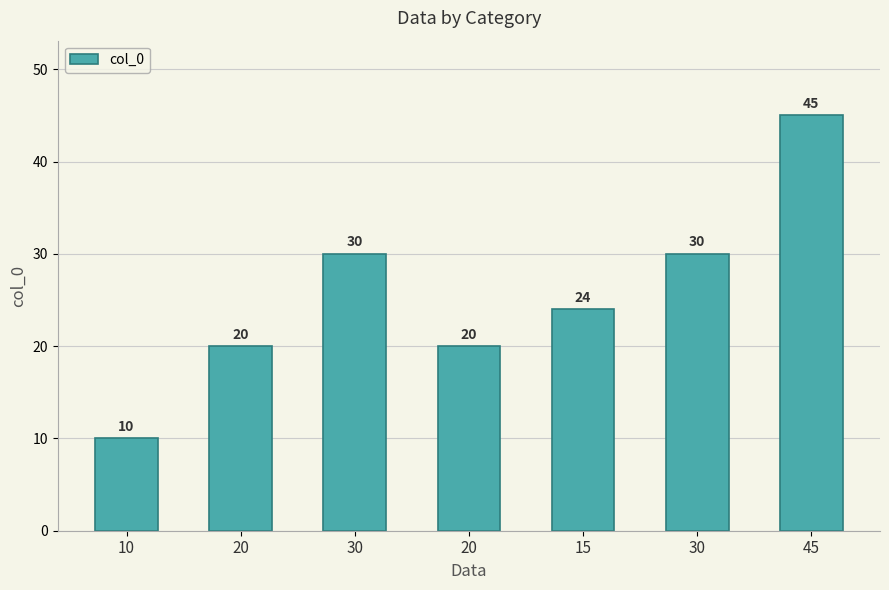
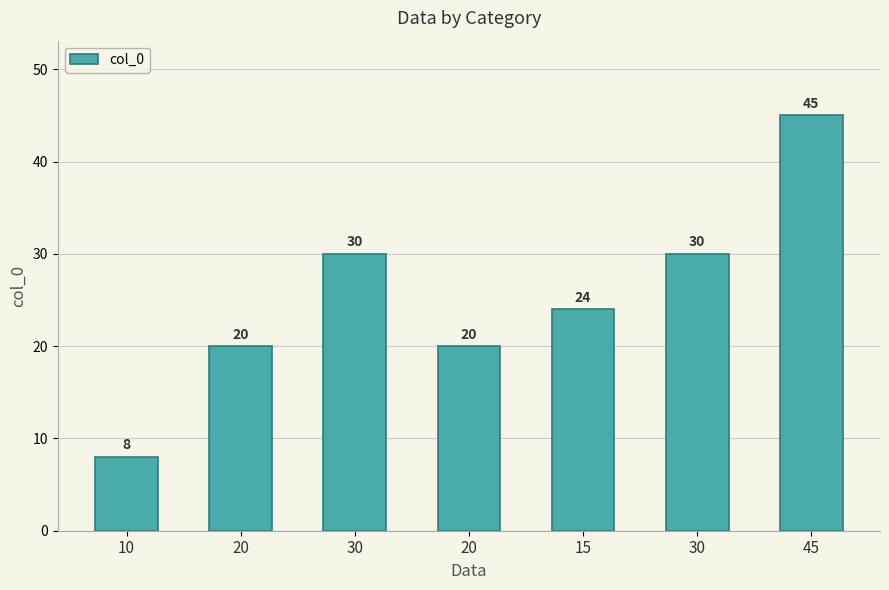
  {
-   "10": 10,
+   "10": 8,
    "15": 24,
    "45": 45
  }
